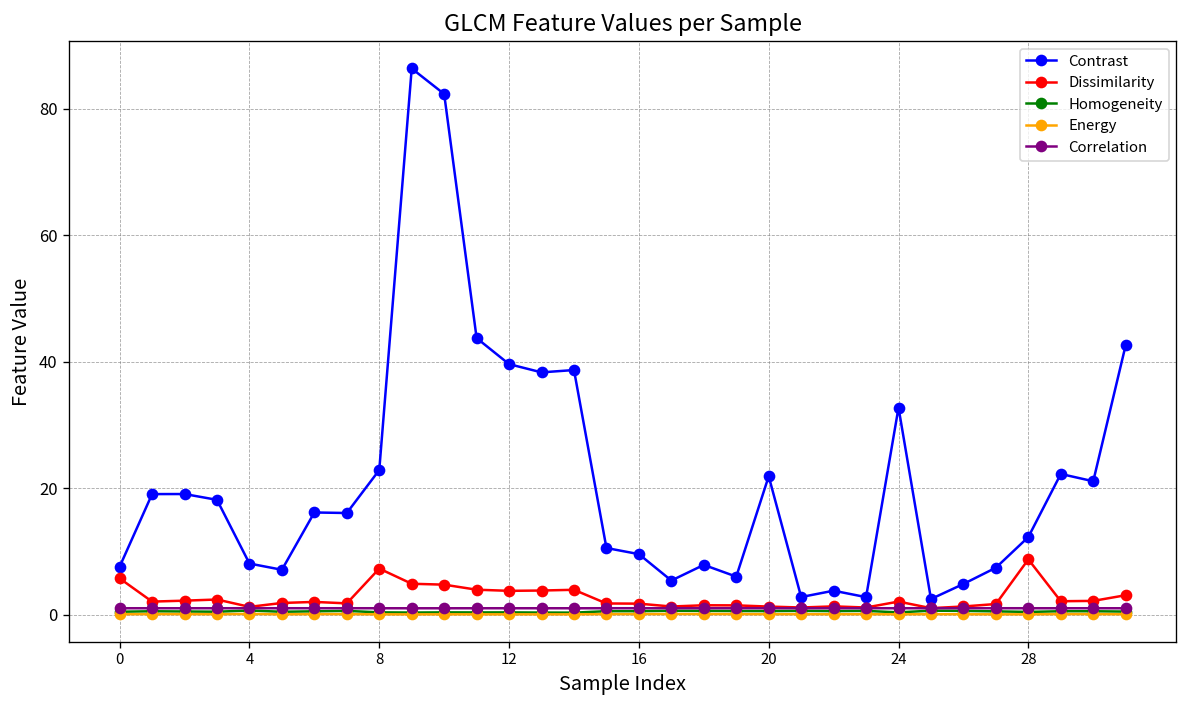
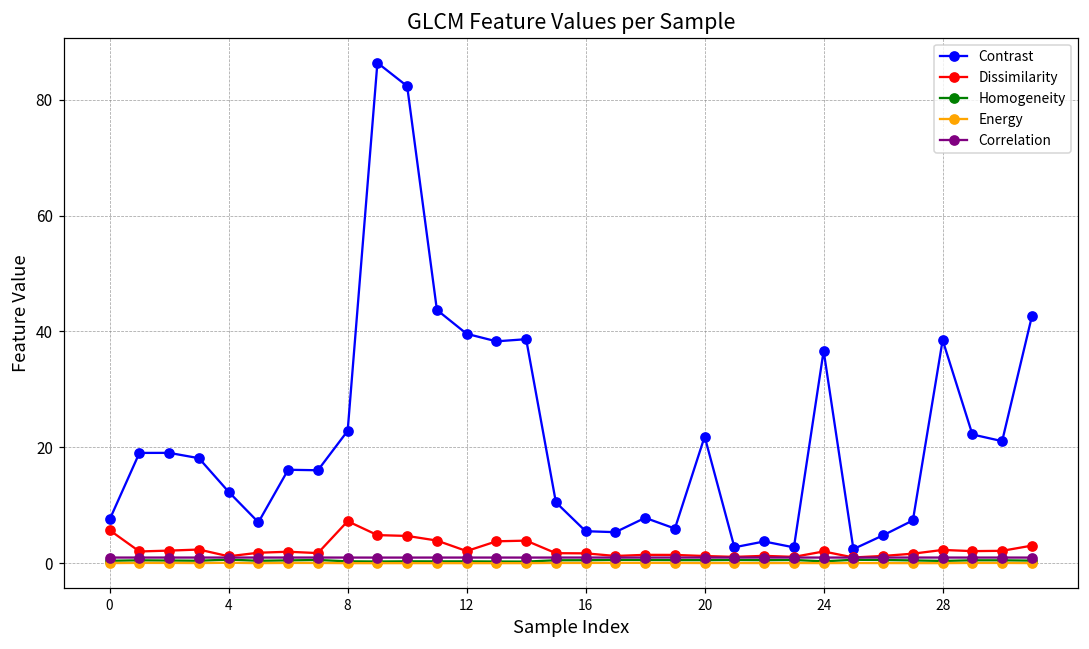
  {
    "Contrast": {
      "0": 8,
-     "4": 8,
+     "4": 12,
      "8": 23,
      "12": 40,
-     "16": 10,
+     "16": 6,
      "20": 22,
-     "24": 33,
-     "28": 12
+     "24": 37,
+     "28": 39
    },
    "Dissimilarity": {
      "0": 6,
      "8": 7,
-     "12": 4,
+     "12": 2,
      "16": 2,
      "24": 2,
-     "28": 9
+     "28": 2
    },
    "Energy": {
      "4": 0,
      "20": 0
    },
    "Correlation": {
      "0": 1,
      "8": 1,
      "12": 1,
      "24": 1,
      "28": 1
    }
  }
